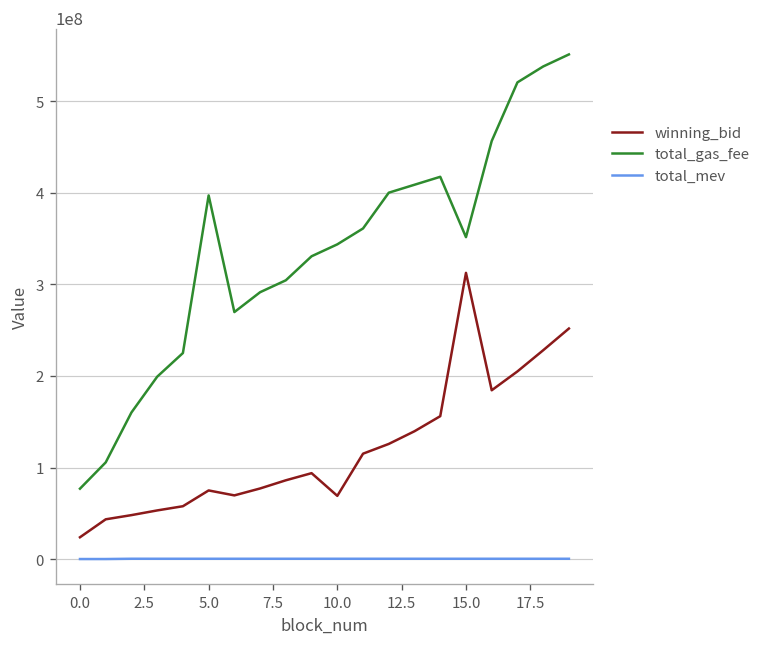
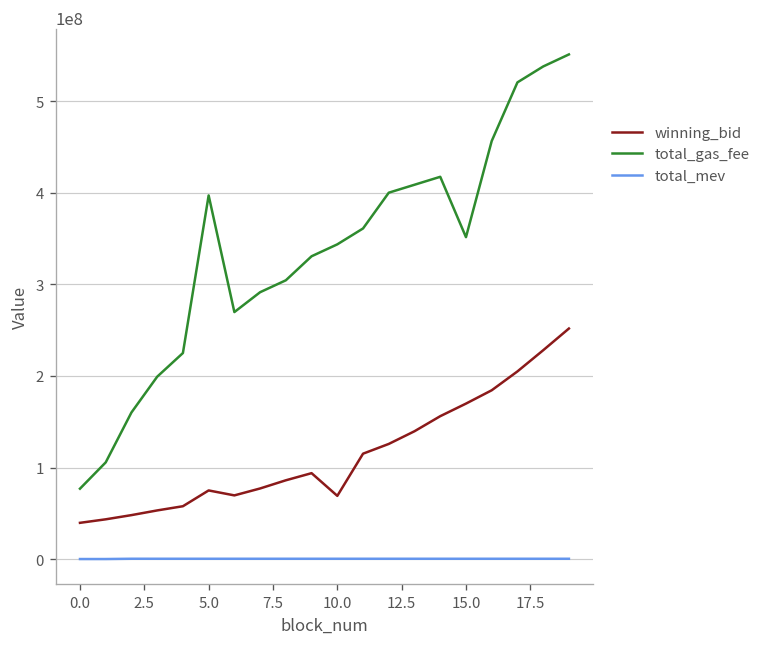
  {
    "winning_bid": {
-     "0.0": 20000000,
+     "0.0": 40000000,
      "5.0": 70000000,
      "10.0": 70000000,
-     "15.0": 310000000
+     "15.0": 170000000
    },
    "total_gas_fee": {
      "0.0": 80000000,
      "5.0": 400000000,
      "10.0": 340000000,
      "15.0": 350000000
    },
    "total_mev": {
      "0.0": 0,
      "5.0": 0,
      "10.0": 0,
      "15.0": 0
    }
  }
